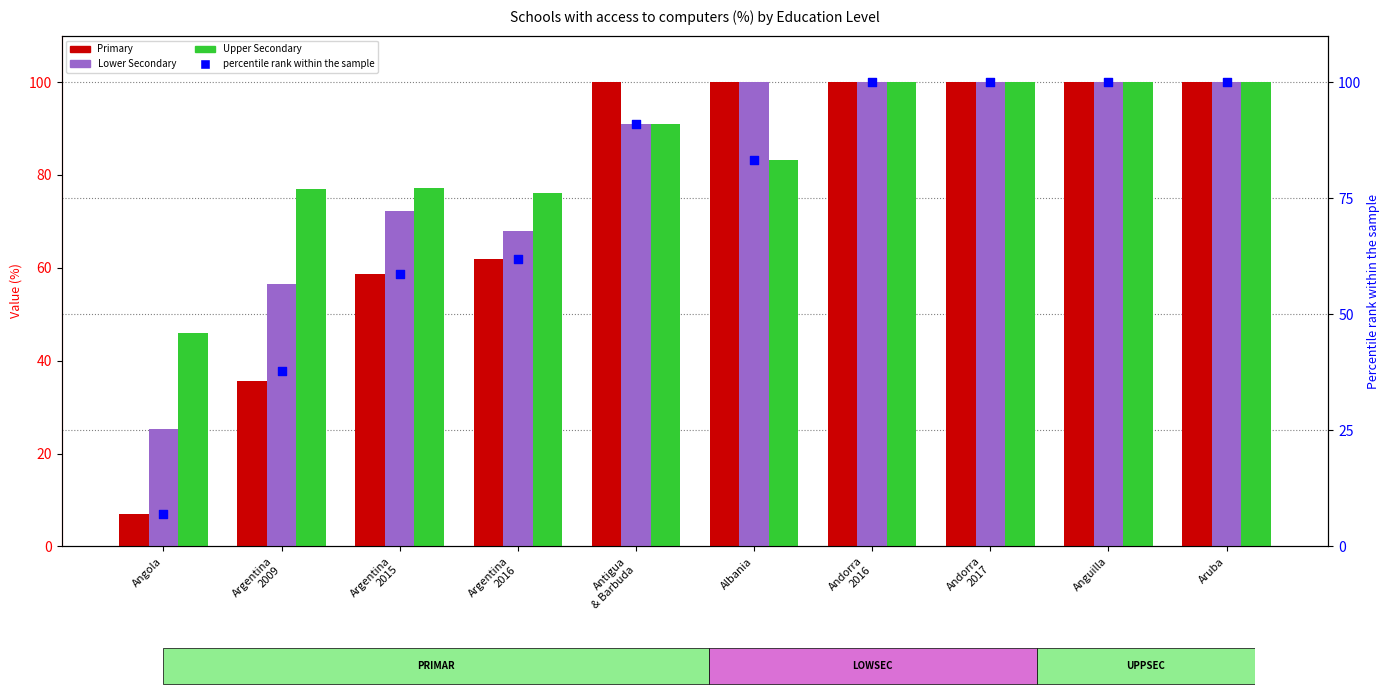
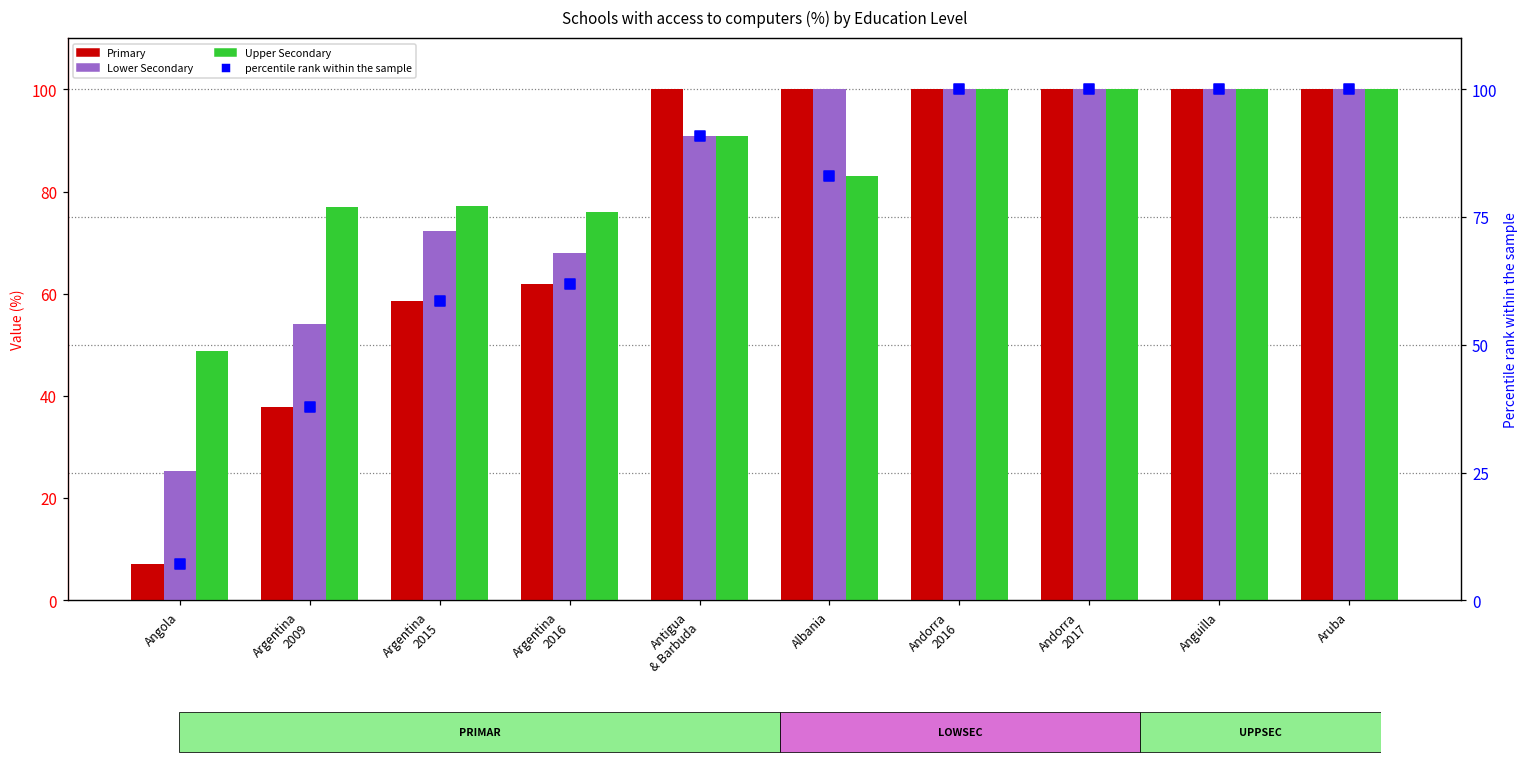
  {
    "Primary": {
      "Angola": 7,
-     "Argentina 2009": 36,
+     "Argentina 2009": 38,
      "Argentina 2015": 59,
      "Argentina 2016": 62,
      "Antigua & Barbuda": 100,
      "Albania": 100,
      "Andorra 2016": 100,
      "Andorra 2017": 100,
      "Anguilla": 100,
      "Aruba": 100
    },
    "Lower Secondary": {
      "Angola": 25,
-     "Argentina 2009": 57,
+     "Argentina 2009": 54,
      "Argentina 2015": 72,
      "Argentina 2016": 68,
      "Antigua & Barbuda": 91,
      "Albania": 100,
      "Andorra 2016": 100,
      "Andorra 2017": 100,
      "Anguilla": 100,
      "Aruba": 100
    },
    "Upper Secondary": {
-     "Angola": 46,
+     "Angola": 49,
      "Argentina 2009": 77,
      "Argentina 2015": 77,
      "Argentina 2016": 76,
      "Antigua & Barbuda": 91,
      "Albania": 83,
      "Andorra 2016": 100,
      "Andorra 2017": 100,
      "Anguilla": 100,
      "Aruba": 100
    }
  }
